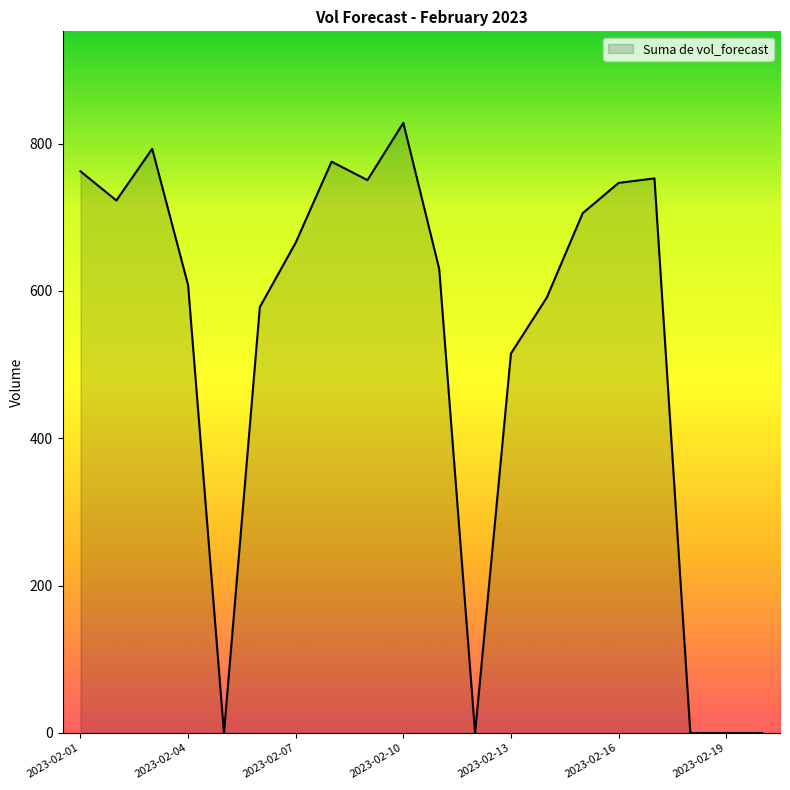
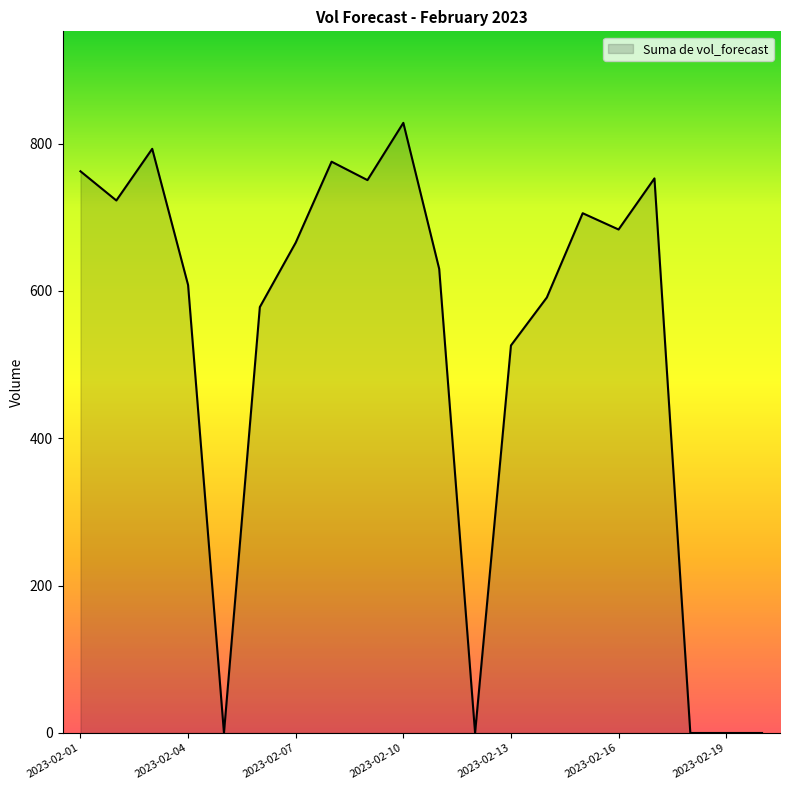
  {
    "2023-02-01": 760,
    "2023-02-04": 610,
    "2023-02-07": 670,
    "2023-02-10": 830,
-   "2023-02-13": 520,
-   "2023-02-16": 750,
+   "2023-02-13": 530,
+   "2023-02-16": 680,
    "2023-02-19": 0
  }
